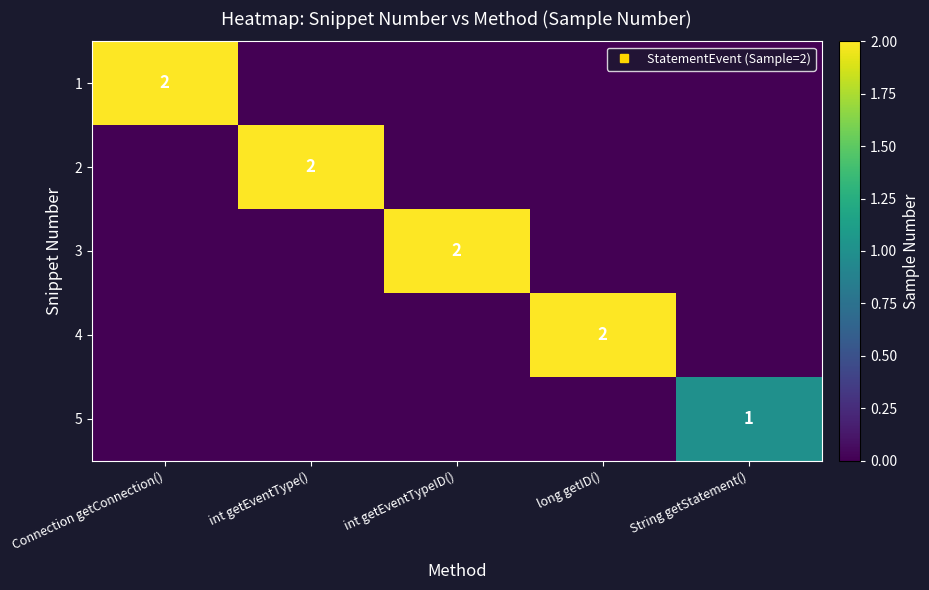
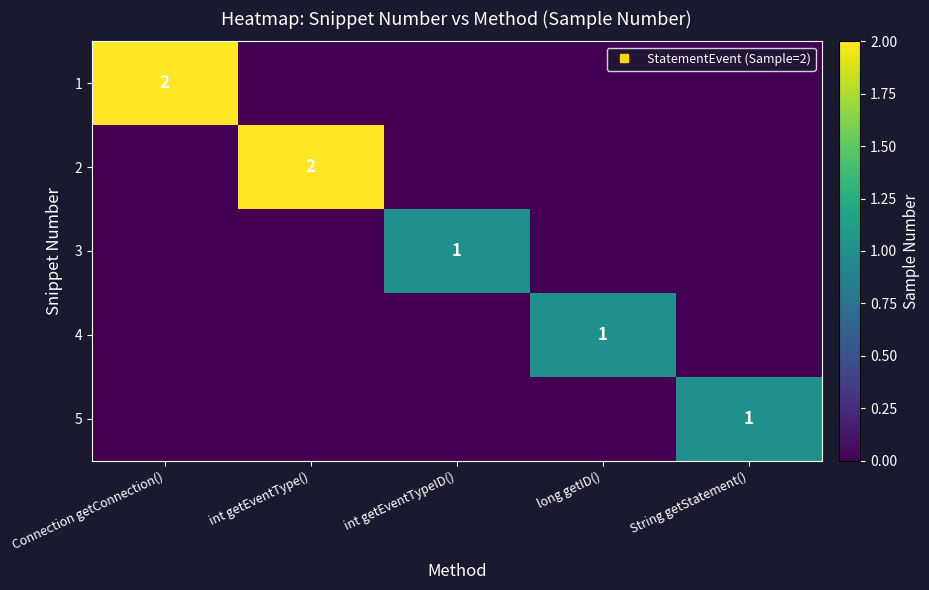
  {
    "1": {
      "Connection getConnection()": 2
    },
    "2": {
      "int getEventType()": 2
    },
    "3": {
-     "int getEventTypeID()": 2
+     "int getEventTypeID()": 1
    },
    "4": {
-     "long getID()": 2
+     "long getID()": 1
    },
    "5": {
      "String getStatement()": 1
    }
  }
